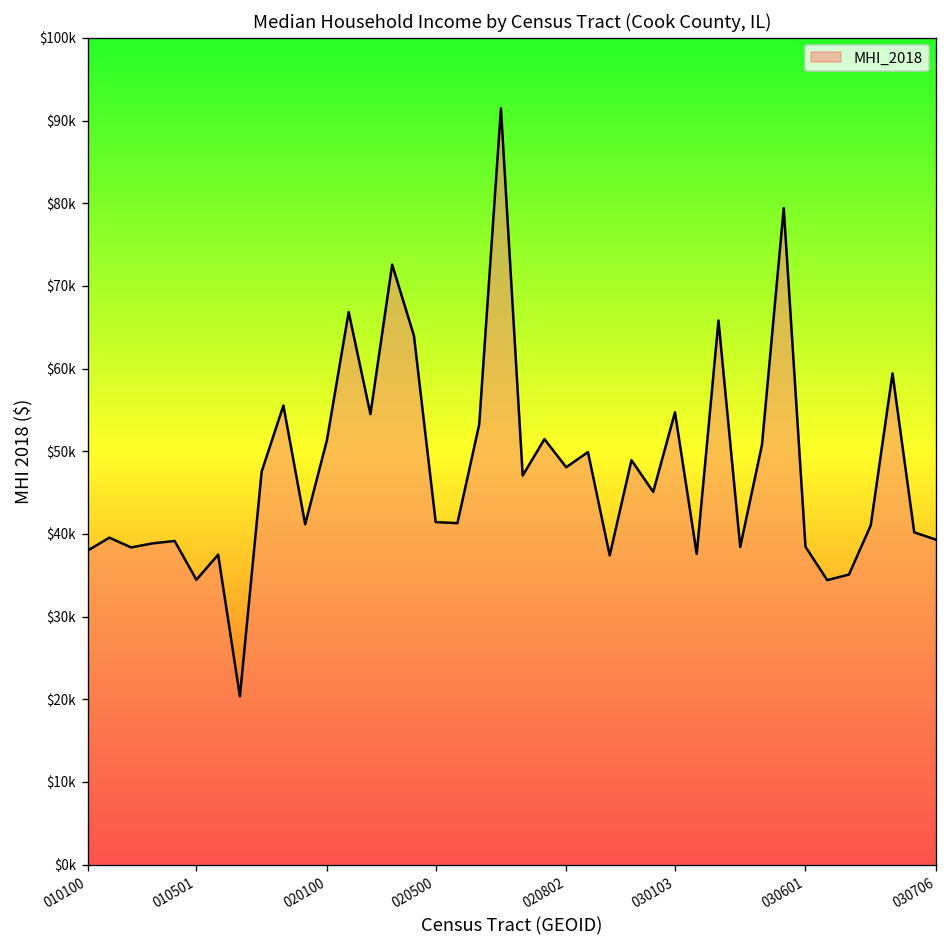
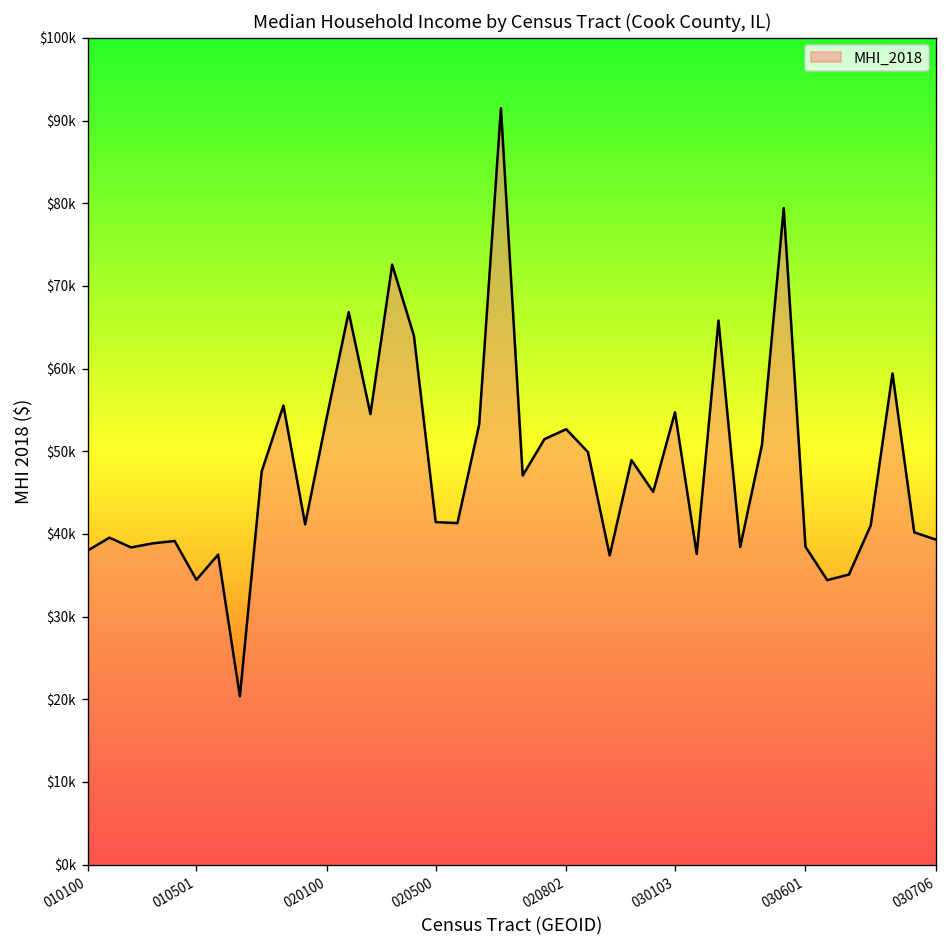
  {
    "010100": "$38000",
    "010501": "$34000",
-   "020100": "$51000",
+   "020100": "$54000",
    "020500": "$41000",
-   "020802": "$48000",
+   "020802": "$53000",
    "030103": "$55000",
    "030601": "$38000",
    "030706": "$39000"
  }
